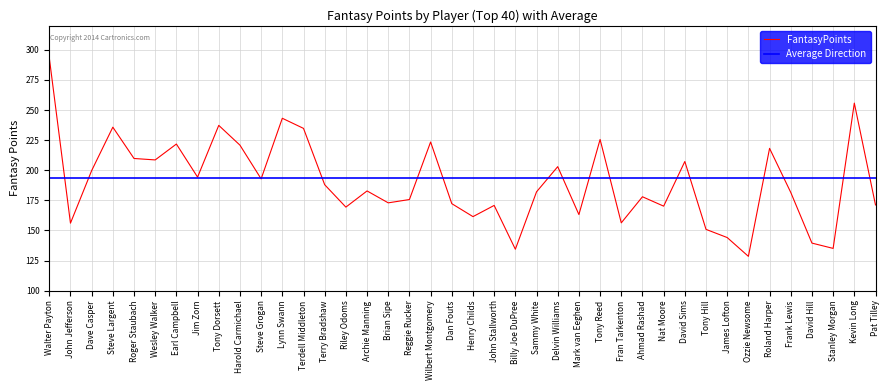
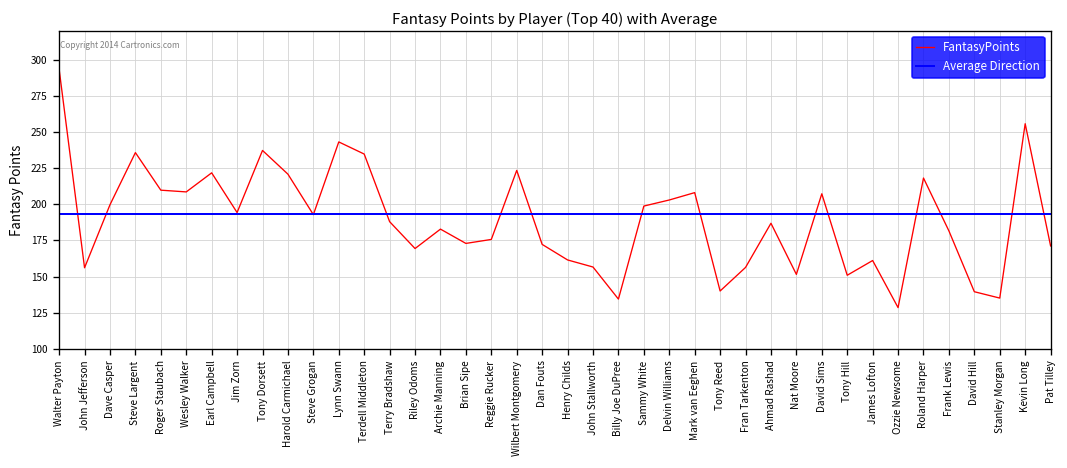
  {
    "FantasyPoints": {
      "John Jefferson": 156,
      "Dave Casper": 200,
      "Steve Largent": 236,
      "Roger Staubach": 210,
      "Wesley Walker": 209,
      "Earl Campbell": 222,
      "Tony Dorsett": 237,
      "Harold Carmichael": 221,
      "Lynn Swann": 243,
      "Terdell Middleton": 235,
      "Terry Bradshaw": 188,
      "Riley Odoms": 169,
      "Archie Manning": 183,
      "Brian Sipe": 173,
      "Reggie Rucker": 176,
      "Wilbert Montgomery": 224,
      "Dan Fouts": 172,
      "Henry Childs": 162,
-     "John Stallworth": 171,
+     "John Stallworth": 157,
      "Billy Joe DuPree": 134,
-     "Sammy White": 182,
+     "Sammy White": 199,
      "Delvin Williams": 203,
-     "Mark van Eeghen": 163,
-     "Tony Reed": 226,
+     "Mark van Eeghen": 208,
+     "Tony Reed": 140,
      "Fran Tarkenton": 156,
-     "Ahmad Rashad": 178,
-     "Nat Moore": 170,
+     "Ahmad Rashad": 187,
+     "Nat Moore": 152,
      "David Sims": 207,
      "Tony Hill": 151,
-     "James Lofton": 144,
+     "James Lofton": 161,
      "Ozzie Newsome": 129,
      "Roland Harper": 218,
      "Frank Lewis": 182,
      "David Hill": 140,
      "Stanley Morgan": 135,
      "Kevin Long": 256,
      "Pat Tilley": 171
    },
    "Average Direction": {
      "Walter Payton": 194,
      "John Jefferson": 194,
      "Dave Casper": 194,
      "Steve Largent": 194,
      "Roger Staubach": 194,
      "Wesley Walker": 194,
      "Earl Campbell": 194,
      "Tony Dorsett": 194,
      "Harold Carmichael": 194,
      "Lynn Swann": 194,
      "Terdell Middleton": 194,
      "Terry Bradshaw": 194,
      "Riley Odoms": 194,
      "Archie Manning": 194,
      "Brian Sipe": 194,
      "Reggie Rucker": 194,
      "Wilbert Montgomery": 194,
      "Dan Fouts": 194,
      "Henry Childs": 194,
      "John Stallworth": 194,
      "Billy Joe DuPree": 194,
      "Sammy White": 194,
      "Delvin Williams": 194,
      "Mark van Eeghen": 194,
      "Tony Reed": 194,
      "Fran Tarkenton": 194,
      "Ahmad Rashad": 194,
      "Nat Moore": 194,
      "David Sims": 194,
      "Tony Hill": 194,
      "James Lofton": 194,
      "Ozzie Newsome": 194,
      "Roland Harper": 194,
      "Frank Lewis": 194,
      "David Hill": 194,
      "Stanley Morgan": 194,
      "Kevin Long": 194,
      "Pat Tilley": 194
    }
  }
